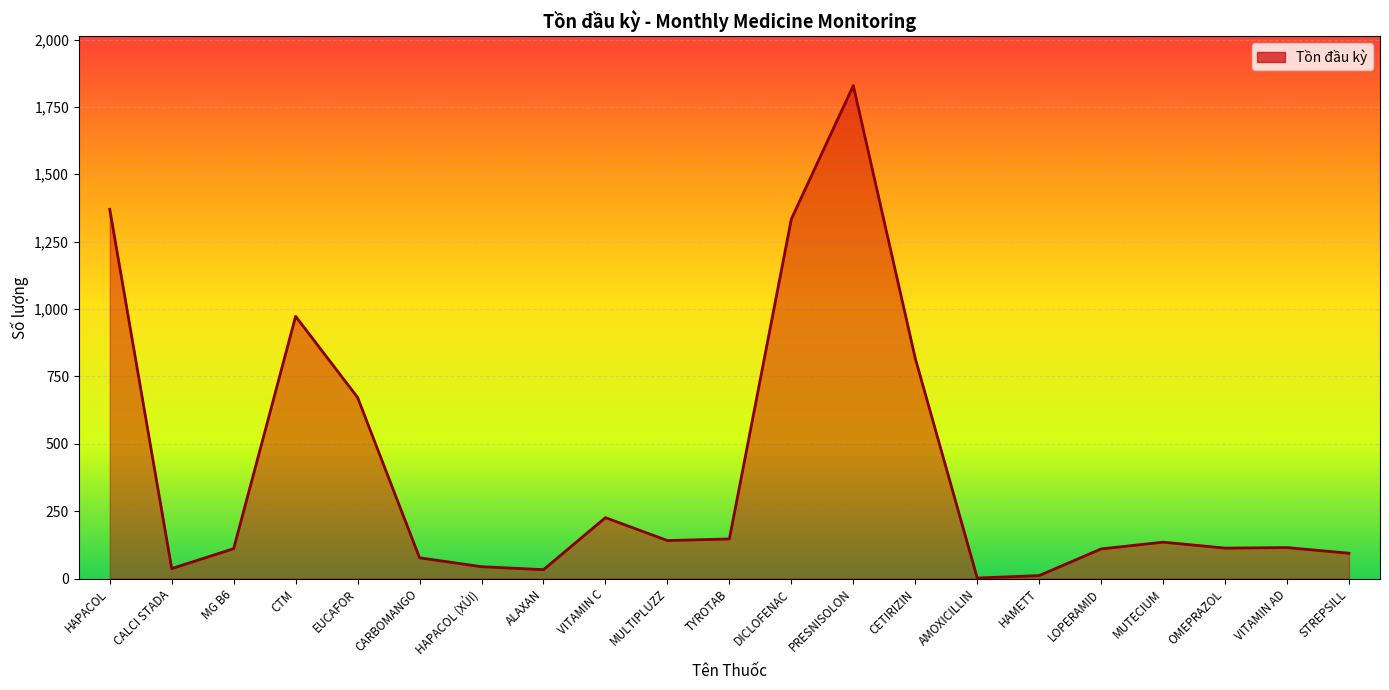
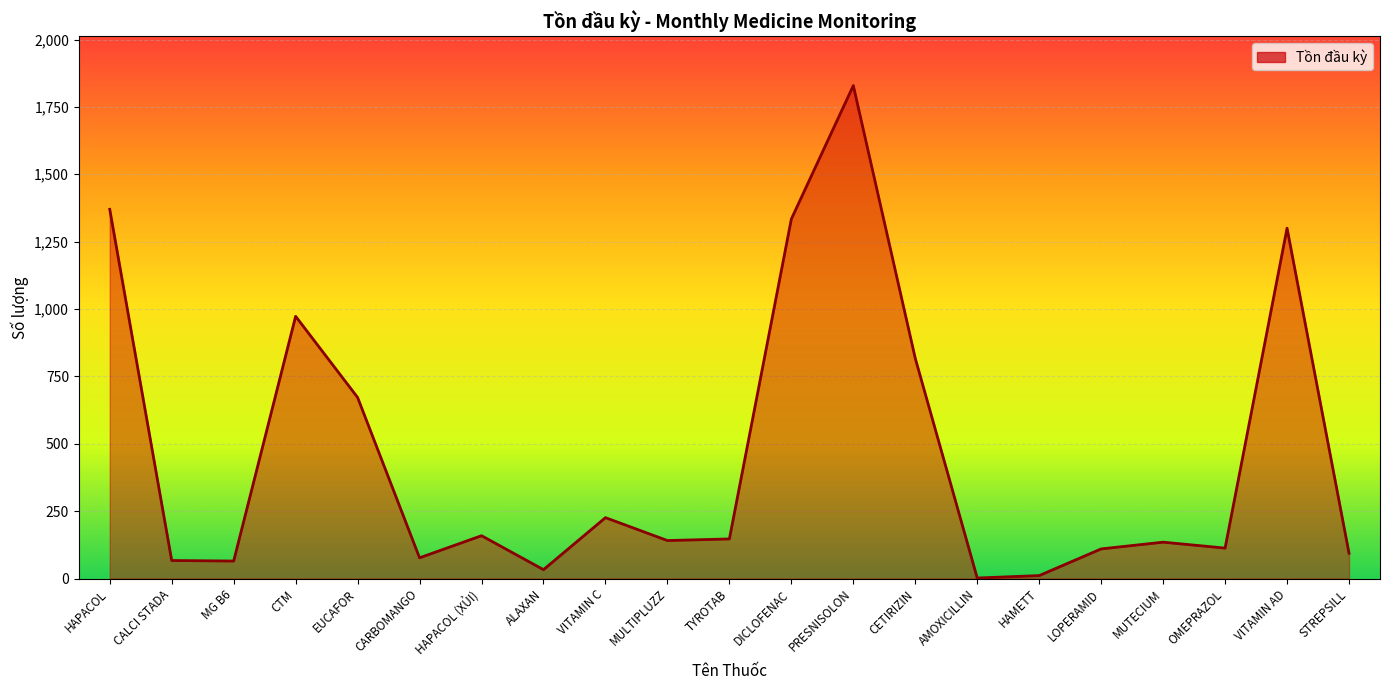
  {
    "HAPACOL": "1,370",
-   "CALCI STADA": "40",
-   "MG B6": "110",
+   "CALCI STADA": "70",
+   "MG B6": "70",
    "CTM": "970",
    "EUCAFOR": "670",
    "CARBOMANGO": "80",
-   "HAPACOL (XỦI)": "40",
+   "HAPACOL (XỦI)": "160",
    "ALAXAN": "30",
    "VITAMIN C": "230",
    "MULTIPLUZZ": "140",
    "TYROTAB": "150",
    "DICLOFENAC": "1,330",
    "PRESNISOLON": "1,830",
    "CETIRIZIN": "820",
    "AMOXICILLIN": "0",
    "HAMETT": "10",
    "LOPERAMID": "110",
    "MUTECIUM": "140",
    "OMEPRAZOL": "110",
-   "VITAMIN AD": "120",
+   "VITAMIN AD": "1,300",
    "STREPSILL": "90"
  }
